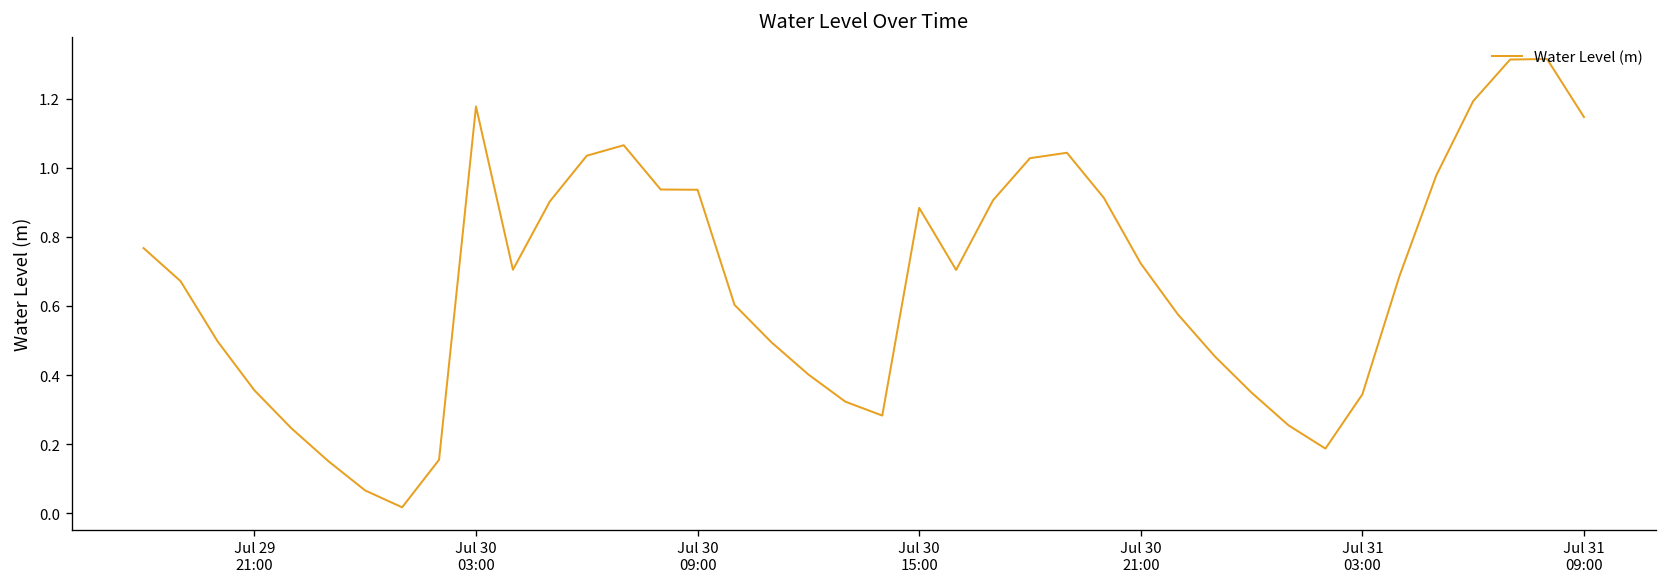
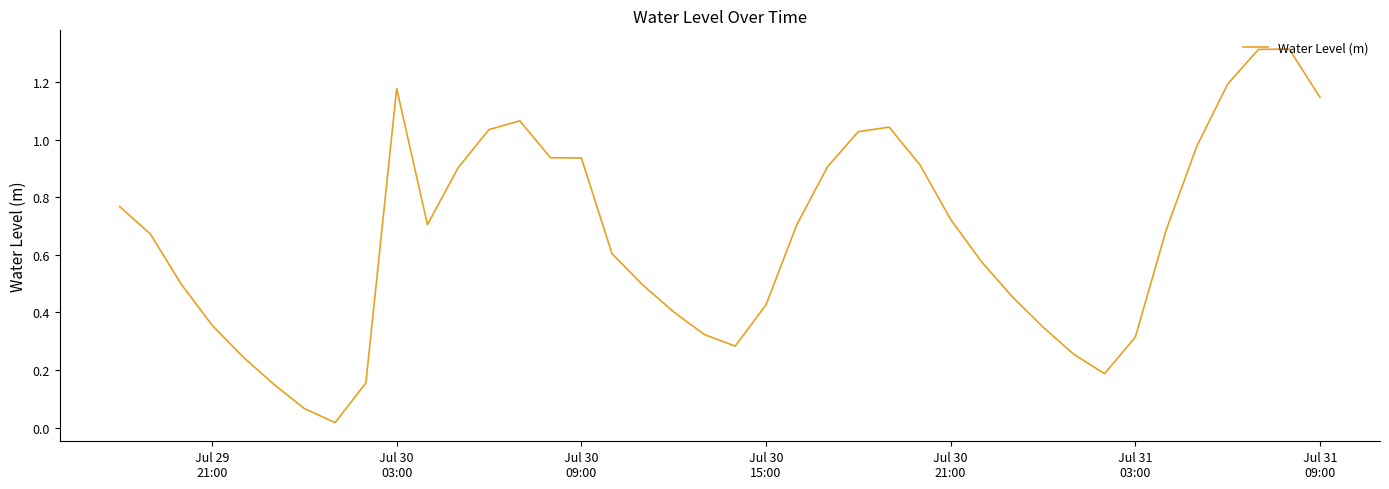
  {
    "Jul 29 21:00": 0.36,
    "Jul 30 03:00": 1.18,
    "Jul 30 09:00": 0.94,
-   "Jul 30 15:00": 0.88,
+   "Jul 30 15:00": 0.43,
    "Jul 30 21:00": 0.72,
-   "Jul 31 03:00": 0.34,
+   "Jul 31 03:00": 0.31,
    "Jul 31 09:00": 1.15
  }
